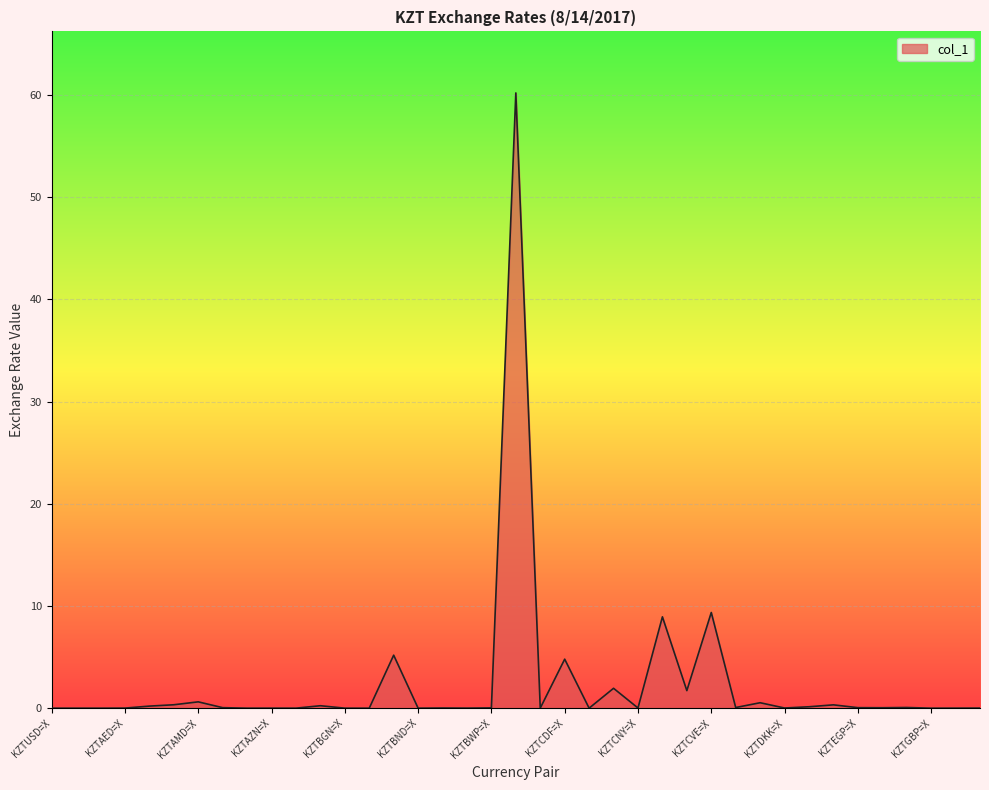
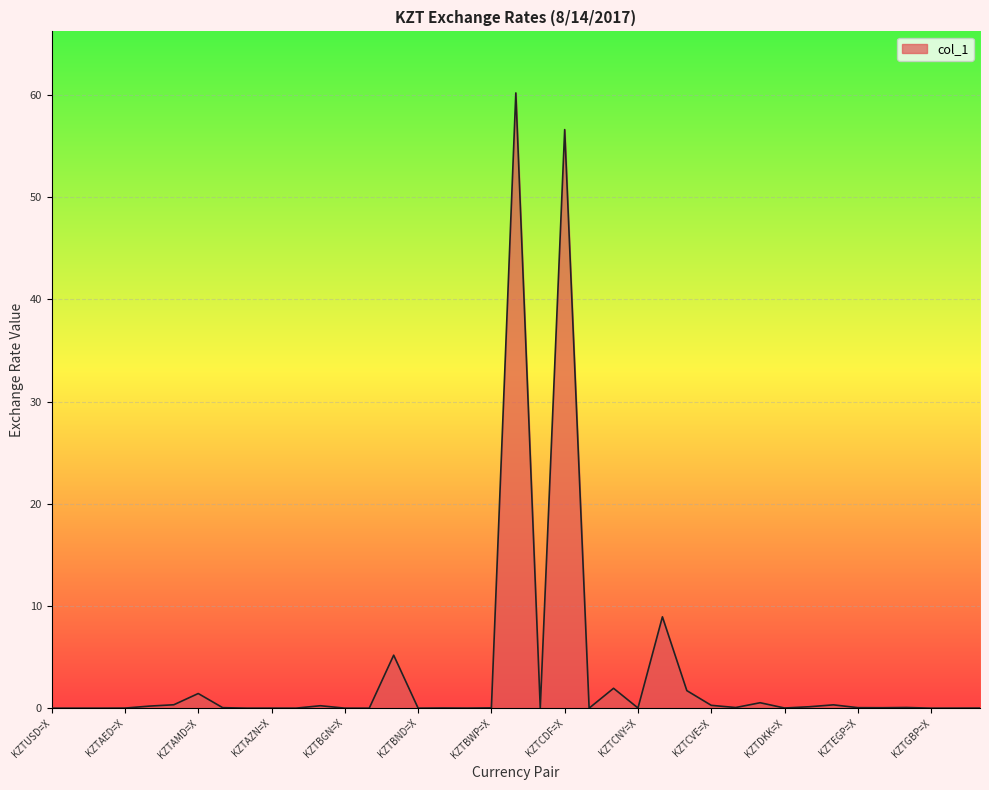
  {
    "KZTUSD=X": 0.0,
    "KZTAED=X": 0.0,
-   "KZTAMD=X": 0.6,
+   "KZTAMD=X": 1.4,
    "KZTAZN=X": 0.0,
    "KZTBGN=X": 0.0,
    "KZTBND=X": 0.0,
    "KZTBWP=X": 0.0,
-   "KZTCDF=X": 4.8,
+   "KZTCDF=X": 56.6,
    "KZTCNY=X": 0.0,
-   "KZTCVE=X": 9.4,
+   "KZTCVE=X": 0.3,
    "KZTDKK=X": 0.0,
    "KZTEGP=X": 0.1,
    "KZTGBP=X": 0.0
  }
